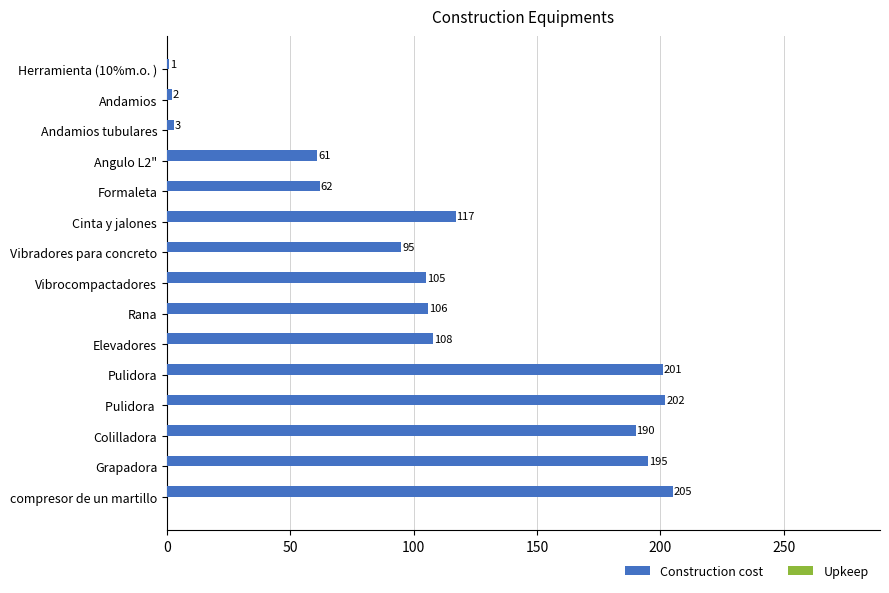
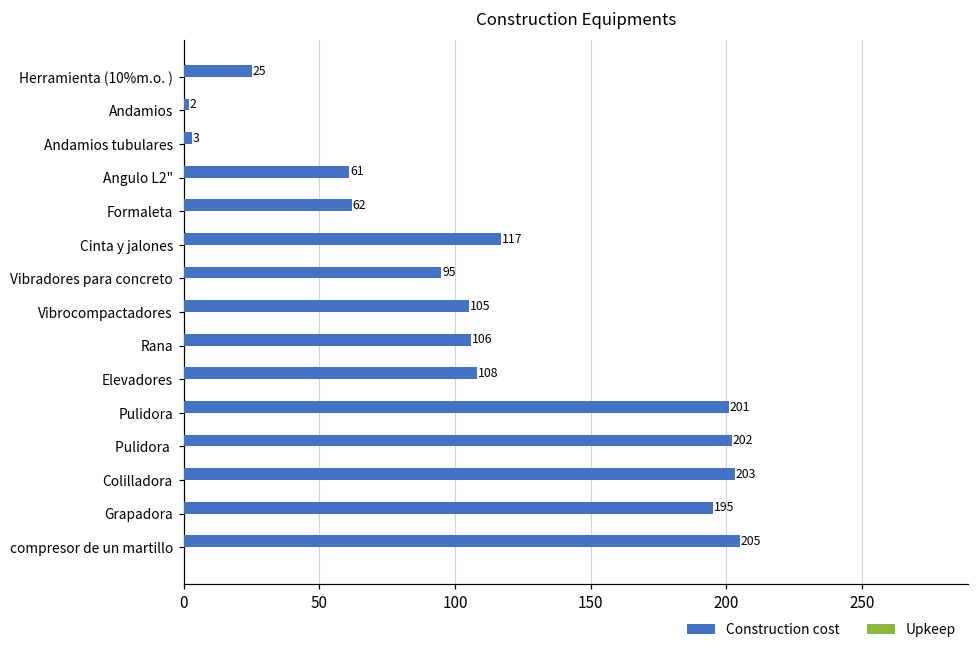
  {
    "Construction cost": {
-     "Herramienta (10%m.o. )": 1,
+     "Herramienta (10%m.o. )": 25,
      "Andamios": 2,
      "Andamios tubulares": 3,
      "Angulo L2\"": 61,
      "Formaleta": 62,
      "Cinta y jalones": 117,
      "Vibradores para concreto": 95,
      "Vibrocompactadores": 105,
      "Rana": 106,
      "Elevadores": 108,
-     "Colilladora": 190,
+     "Colilladora": 203,
      "Grapadora": 195,
      "compresor de un martillo": 205
    },
    "Upkeep": {
      "Herramienta (10%m.o. )": 0,
      "Andamios": 0,
      "Andamios tubulares": 0,
      "Angulo L2\"": 0,
      "Formaleta": 0,
      "Cinta y jalones": 0,
      "Vibradores para concreto": 0,
      "Vibrocompactadores": 0,
      "Rana": 0,
      "Elevadores": 0,
      "Colilladora": 0,
      "Grapadora": 0,
      "compresor de un martillo": 0
    }
  }
